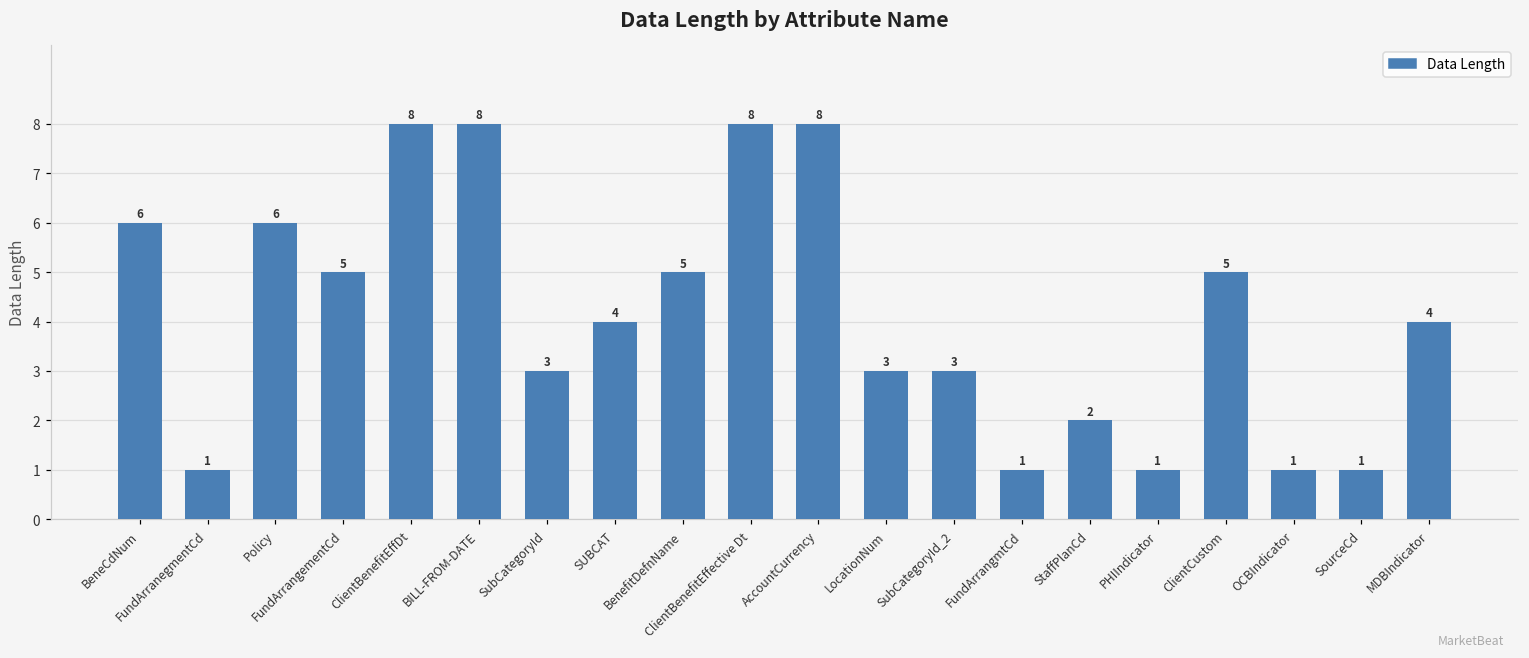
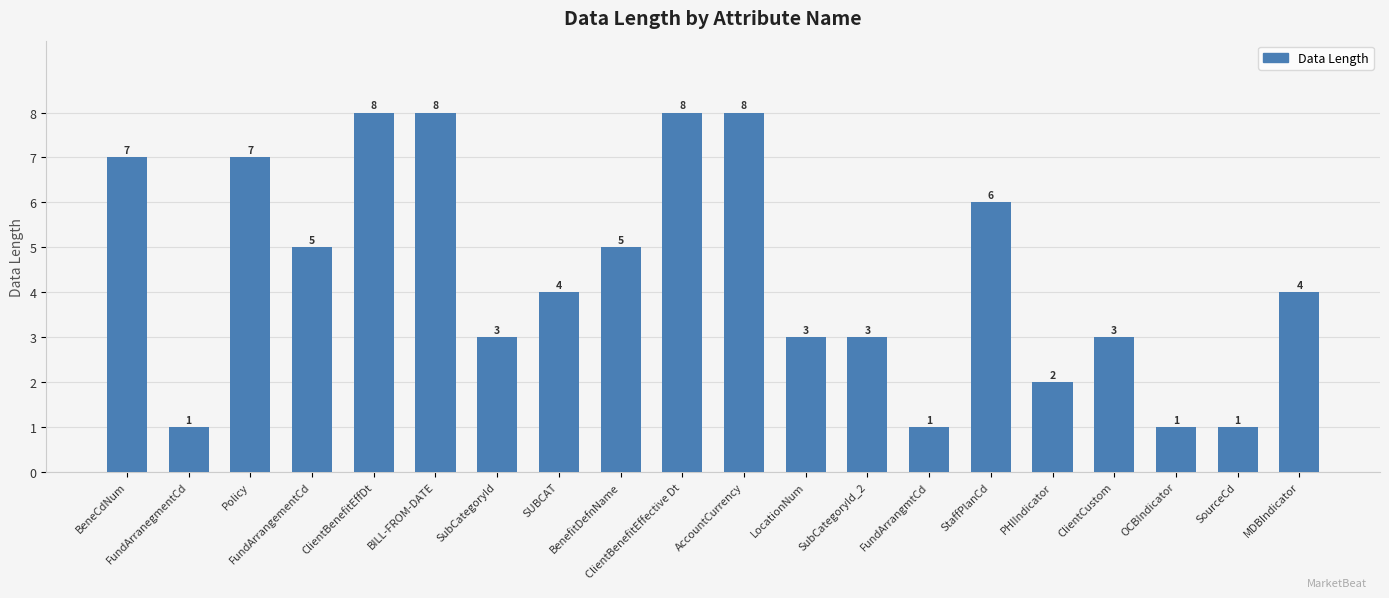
  {
-   "BeneCdNum": 6,
+   "BeneCdNum": 7,
    "FundArranegmentCd": 1,
-   "Policy": 6,
+   "Policy": 7,
    "FundArrangementCd": 5,
    "ClientBenefitEffDt": 8,
    "BILL-FROM-DATE": 8,
    "SubCategoryId": 3,
    "SUBCAT": 4,
    "BenefitDefnName": 5,
    "ClientBenefitEffective Dt": 8,
    "AccountCurrency": 8,
    "LocationNum": 3,
    "SubCategoryId_2": 3,
    "FundArrangmtCd": 1,
-   "StaffPlanCd": 2,
-   "PHIIndicator": 1,
-   "ClientCustom": 5,
+   "StaffPlanCd": 6,
+   "PHIIndicator": 2,
+   "ClientCustom": 3,
    "OCBIndicator": 1,
    "SourceCd": 1,
    "MDBIndicator": 4
  }
